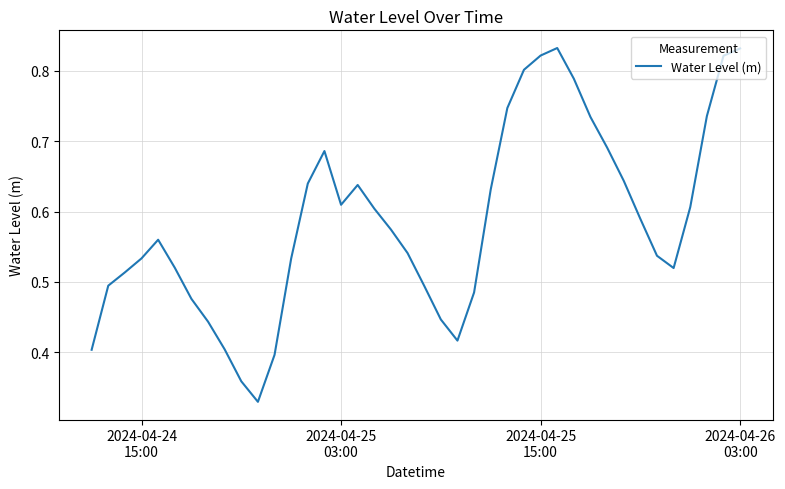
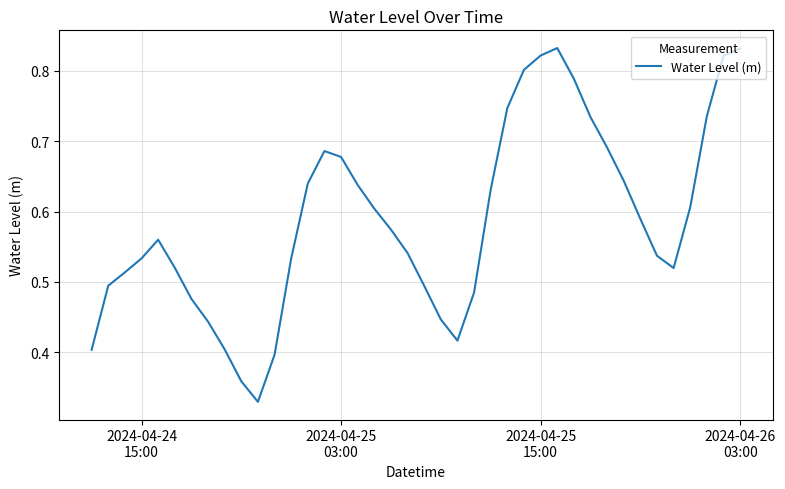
  {
    "2024-04-24 15:00": 0.53,
-   "2024-04-25 03:00": 0.61,
+   "2024-04-25 03:00": 0.68,
    "2024-04-25 15:00": 0.82
  }
